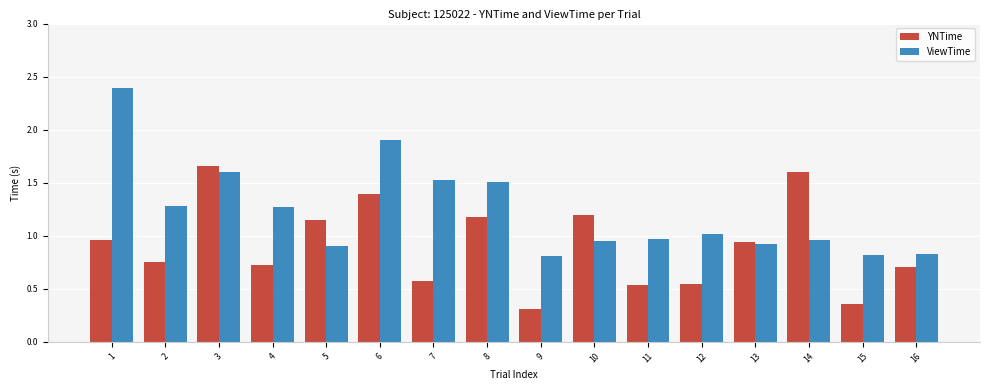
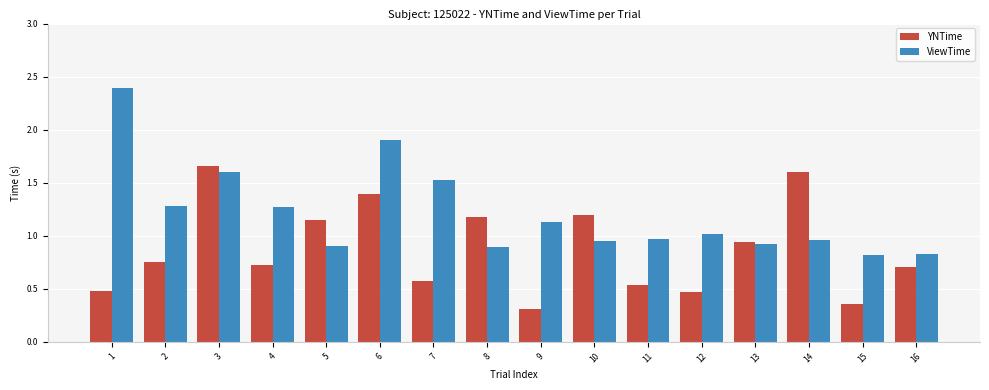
  {
    "YNTime": {
-     "1": 0.96,
+     "1": 0.48,
      "2": 0.76,
      "3": 1.66,
      "4": 0.73,
      "5": 1.15,
      "6": 1.39,
      "7": 0.57,
      "8": 1.18,
      "9": 0.30,
      "10": 1.19,
      "11": 0.54,
-     "12": 0.55,
+     "12": 0.47,
      "13": 0.94,
      "14": 1.60,
      "15": 0.36,
      "16": 0.71
    },
    "ViewTime": {
      "1": 2.39,
      "2": 1.28,
      "3": 1.60,
      "4": 1.27,
      "5": 0.90,
      "6": 1.90,
      "7": 1.53,
-     "8": 1.51,
-     "9": 0.81,
+     "8": 0.90,
+     "9": 1.13,
      "10": 0.95,
      "11": 0.97,
      "12": 1.02,
      "13": 0.92,
      "14": 0.96,
      "15": 0.81,
      "16": 0.83
    }
  }
